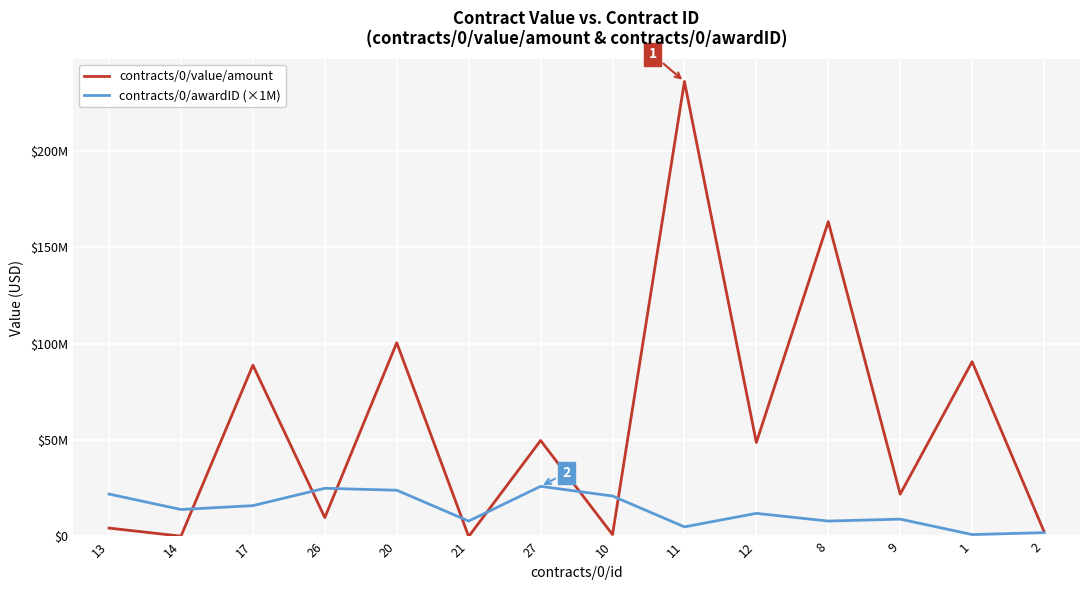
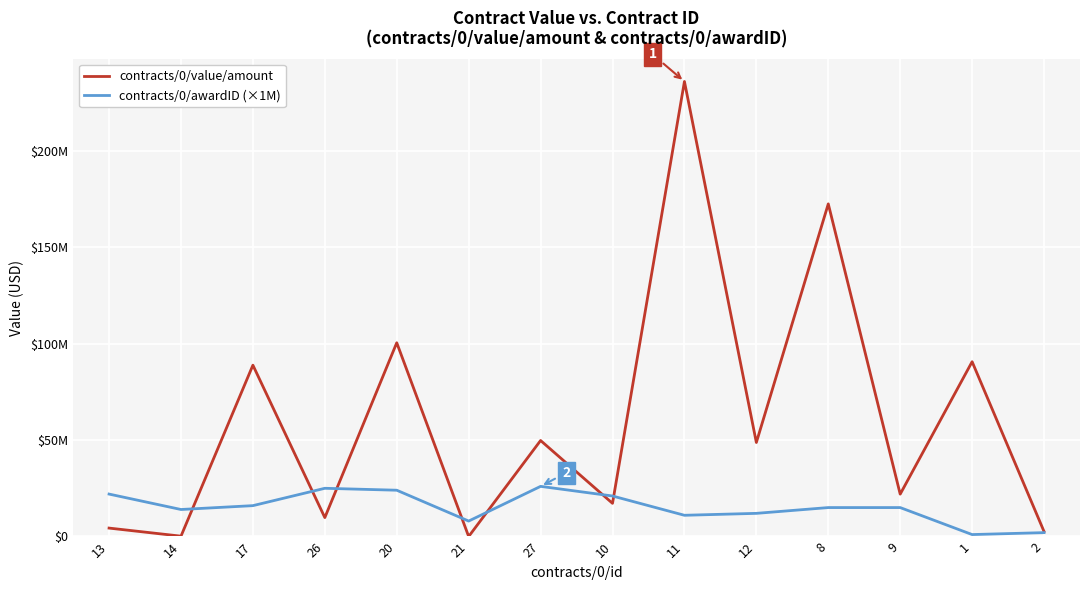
  {
    "contracts/0/value/amount": {
      "13": "$4000000",
      "14": "$0",
      "17": "$89000000",
      "26": "$10000000",
      "20": "$100000000",
      "21": "$0",
      "27": "$50000000",
-     "10": "$1000000",
+     "10": "$17000000",
      "11": "$236000000",
      "12": "$49000000",
-     "8": "$163000000",
+     "8": "$173000000",
      "9": "$22000000",
      "1": "$91000000"
    },
    "contracts/0/awardID (×1M)": {
      "13": "$22000000",
      "14": "$14000000",
      "17": "$16000000",
      "26": "$25000000",
      "20": "$24000000",
      "21": "$8000000",
      "10": "$21000000",
-     "11": "$5000000",
+     "11": "$11000000",
      "12": "$12000000",
-     "8": "$8000000",
-     "9": "$9000000",
+     "8": "$15000000",
+     "9": "$15000000",
      "1": "$1000000"
    }
  }
